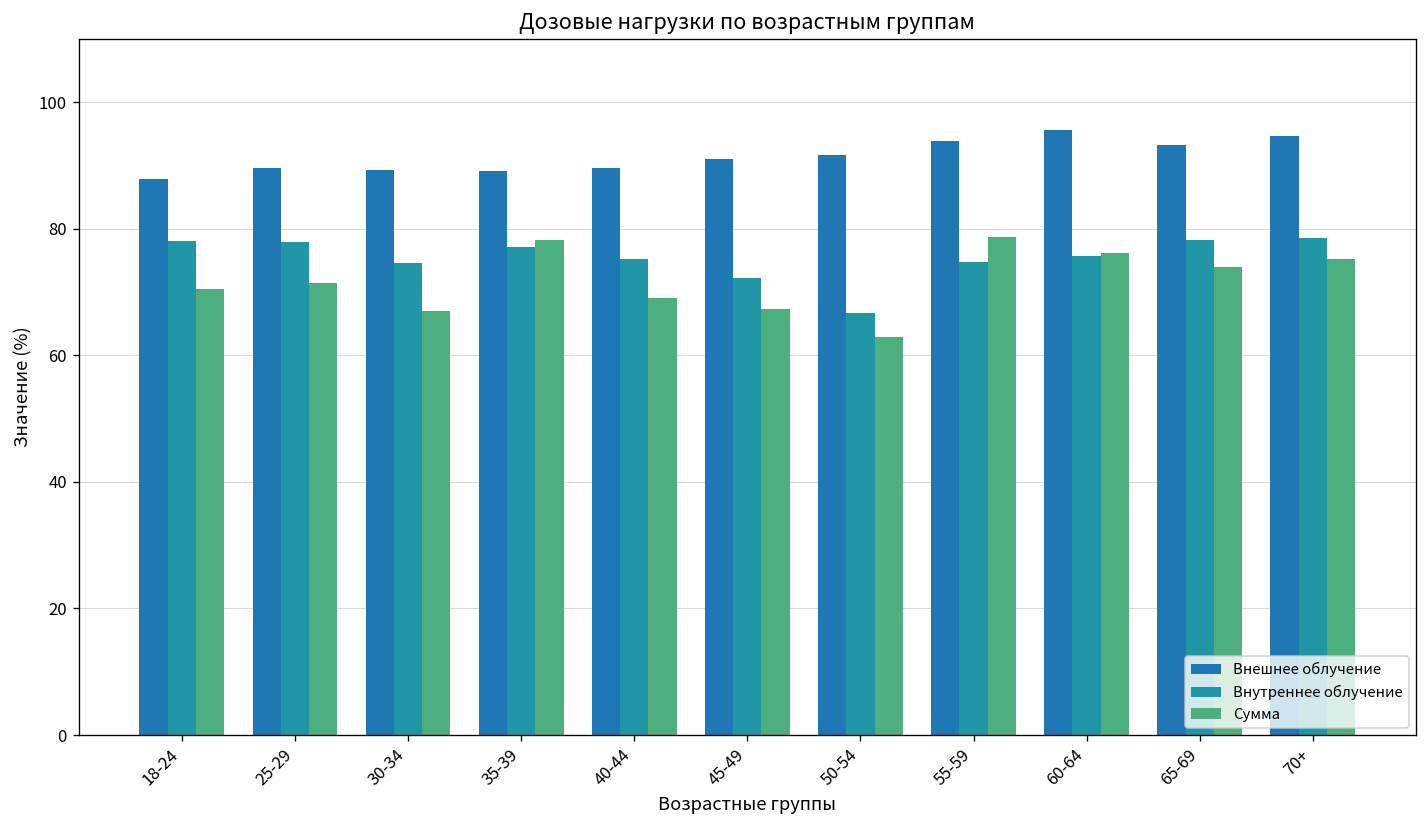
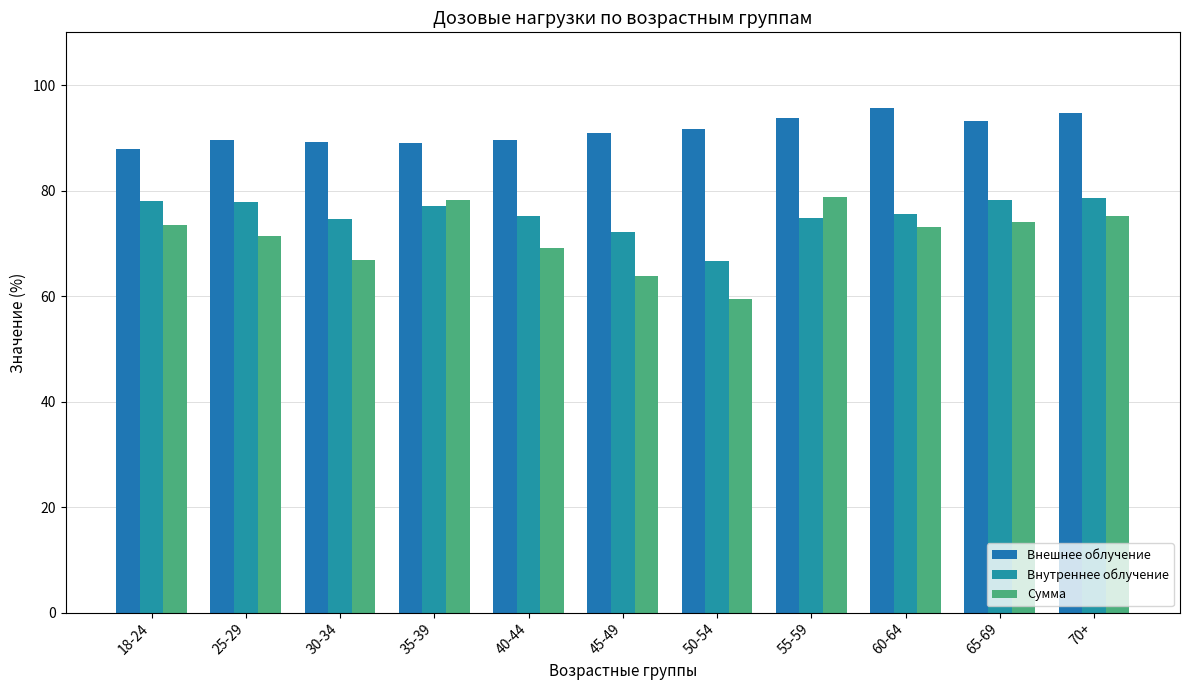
  {
    "Сумма": {
-     "18-24": 70,
+     "18-24": 73,
      "25-29": 71,
      "30-34": 67,
      "35-39": 78,
      "40-44": 69,
-     "45-49": 67,
-     "50-54": 63,
+     "45-49": 64,
+     "50-54": 59,
      "55-59": 79,
-     "60-64": 76,
+     "60-64": 73,
      "65-69": 74,
      "70+": 75
    }
  }
